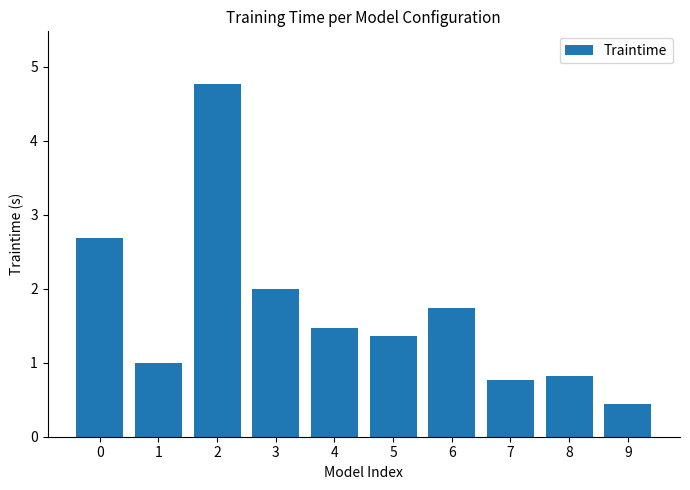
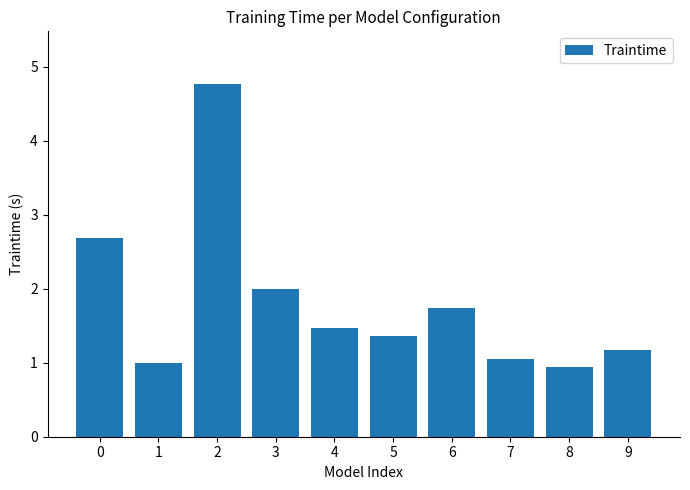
  {
    "0": 2.7,
    "1": 1.0,
    "2": 4.8,
    "3": 2.0,
    "4": 1.5,
    "5": 1.4,
    "6": 1.7,
-   "7": 0.8,
-   "8": 0.8,
-   "9": 0.4
+   "7": 1.0,
+   "8": 0.9,
+   "9": 1.2
  }
